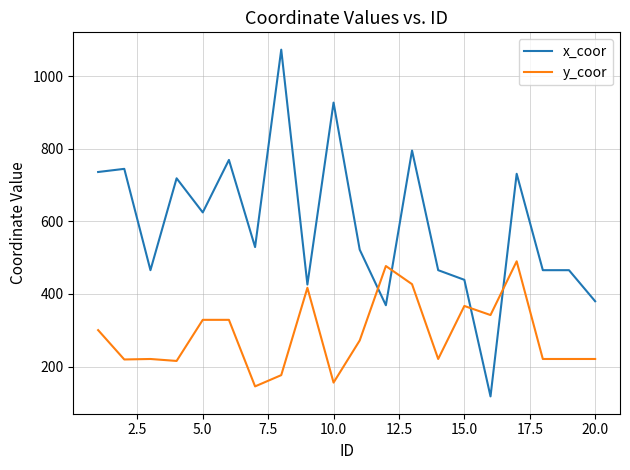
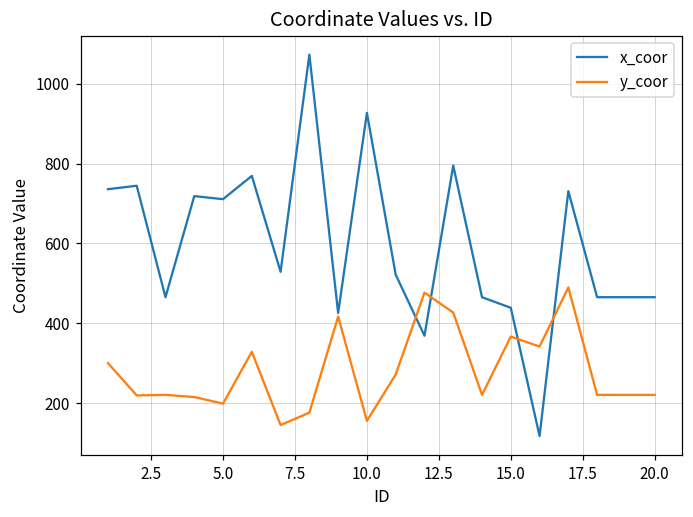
  {
    "x_coor": {
-     "5.0": 620,
+     "5.0": 710,
      "10.0": 930,
      "15.0": 440,
-     "20.0": 380
+     "20.0": 470
    },
    "y_coor": {
-     "5.0": 330,
+     "5.0": 200,
      "10.0": 160,
      "15.0": 370,
      "20.0": 220
    }
  }
